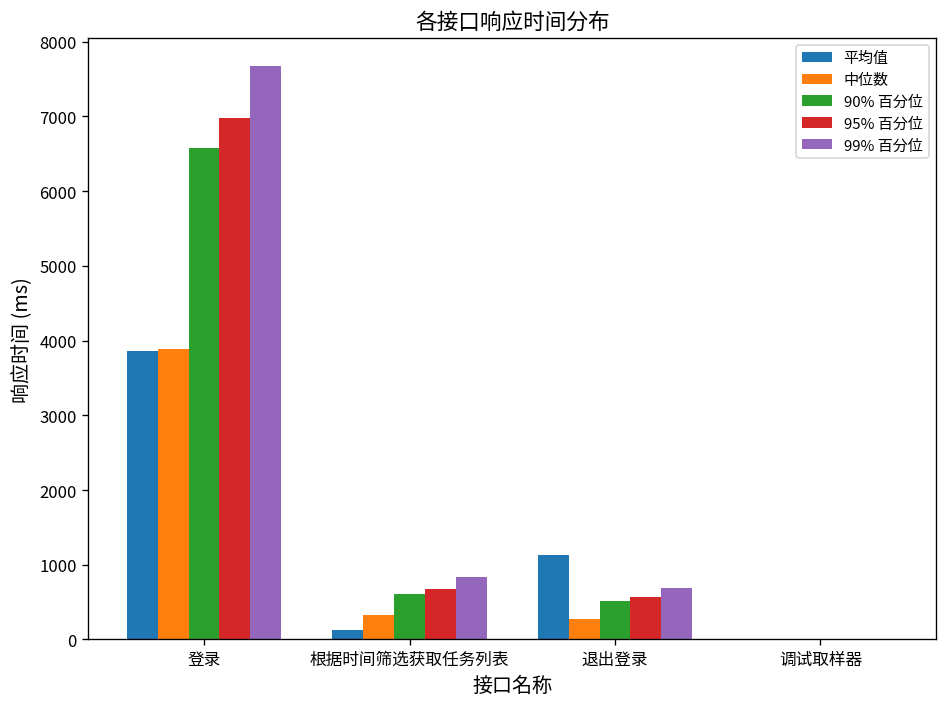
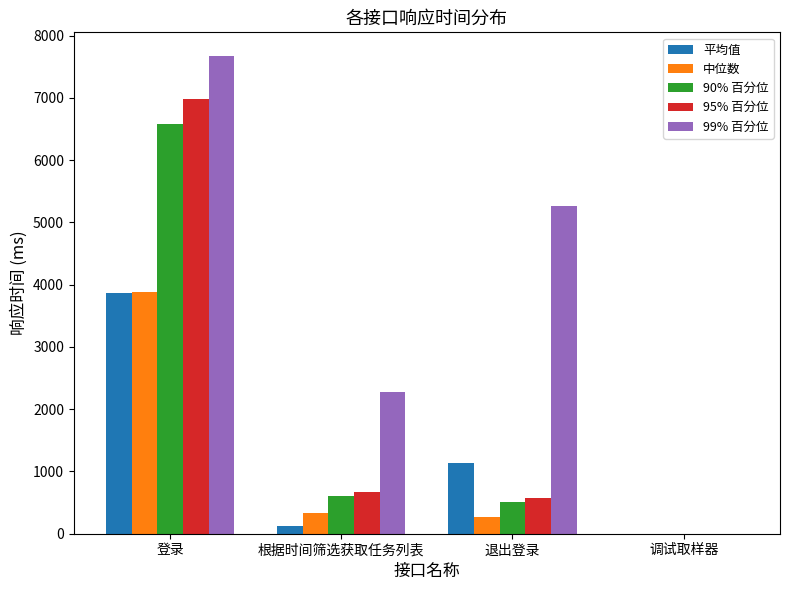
  {
    "平均值": {
      "登录": 3900,
      "根据时间筛选获取任务列表": 100,
      "退出登录": 1100,
      "调试取样器": 0
    },
    "中位数": {
      "登录": 3900,
      "根据时间筛选获取任务列表": 300,
      "退出登录": 300,
      "调试取样器": 0
    },
    "90% 百分位": {
      "登录": 6600,
      "根据时间筛选获取任务列表": 600,
      "退出登录": 500,
      "调试取样器": 0
    },
    "95% 百分位": {
      "登录": 7000,
      "根据时间筛选获取任务列表": 700,
      "退出登录": 600,
      "调试取样器": 0
    },
    "99% 百分位": {
      "登录": 7700,
-     "根据时间筛选获取任务列表": 800,
-     "退出登录": 700
+     "根据时间筛选获取任务列表": 2300,
+     "退出登录": 5300
    }
  }
